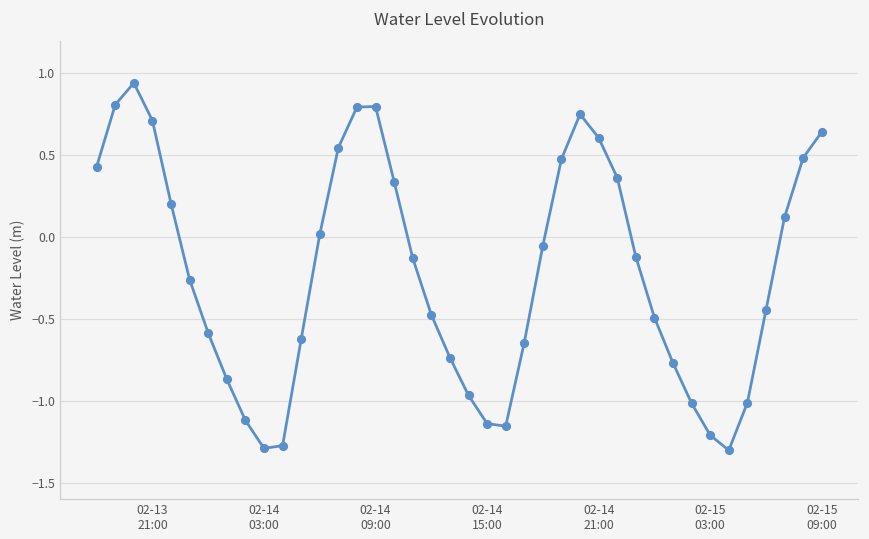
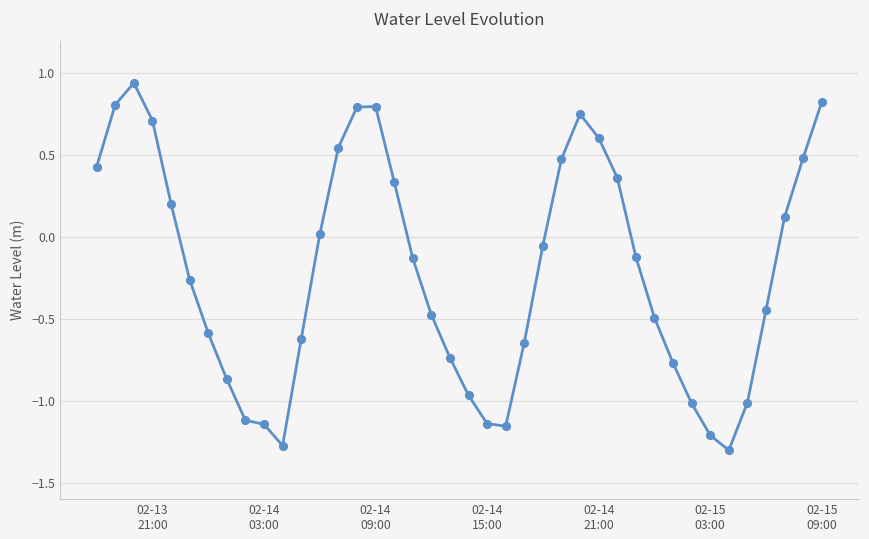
  {
    "02-13 21:00": 0.71,
-   "02-14 03:00": -1.29,
+   "02-14 03:00": -1.14,
    "02-14 09:00": 0.80,
    "02-14 15:00": -1.14,
    "02-14 21:00": 0.61,
    "02-15 03:00": -1.21,
-   "02-15 09:00": 0.64
+   "02-15 09:00": 0.82
  }
